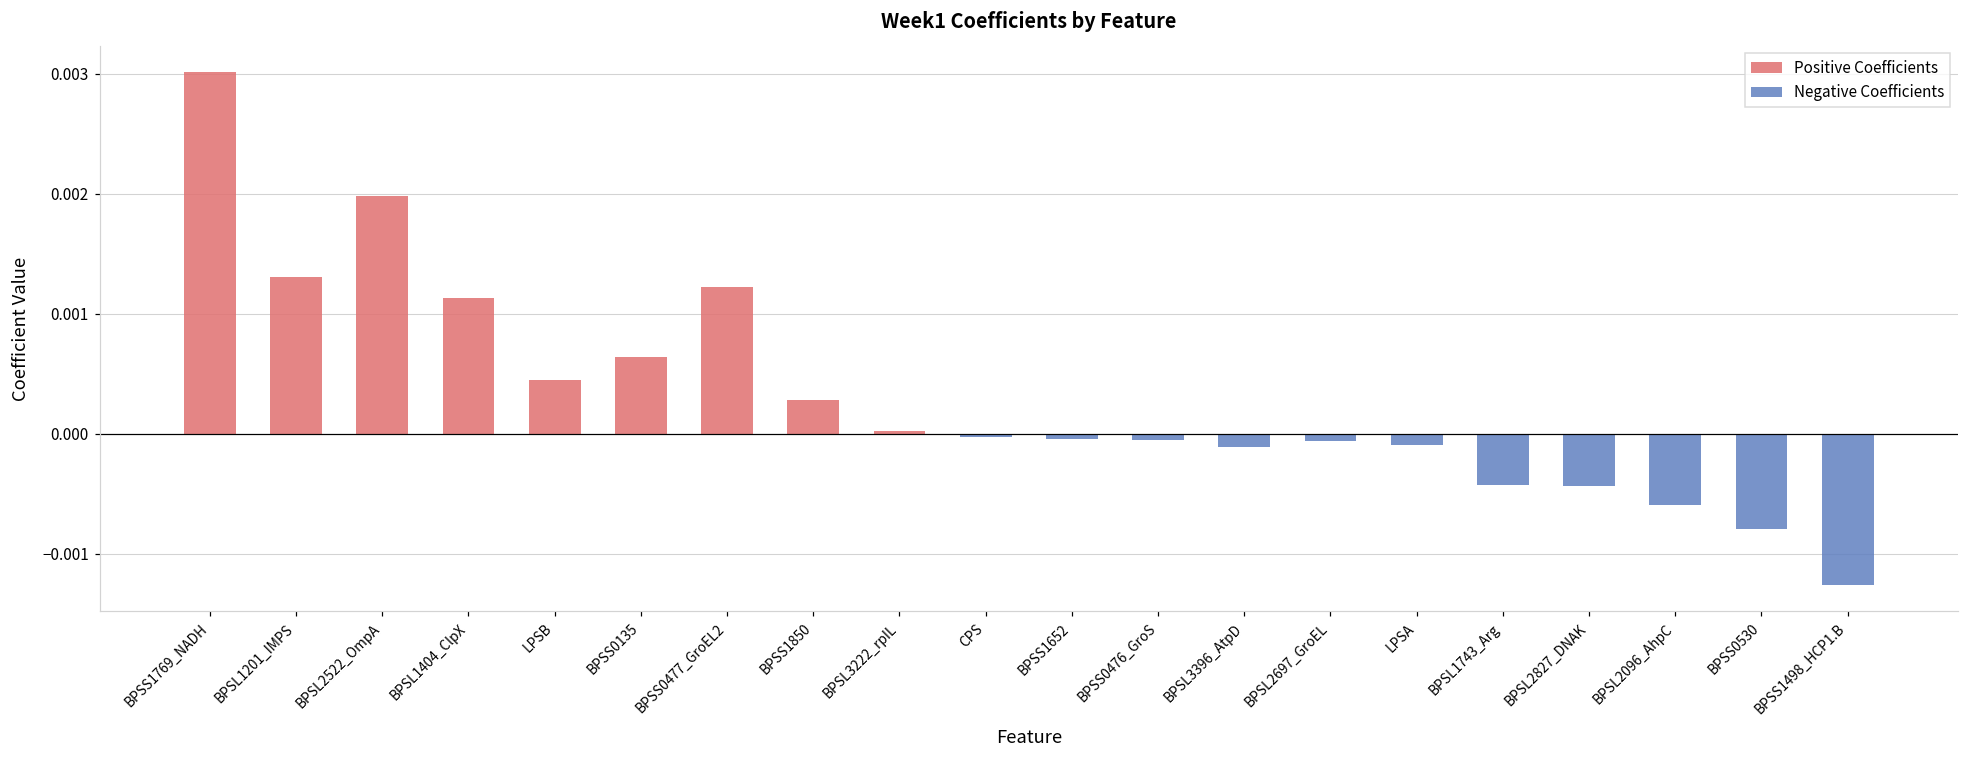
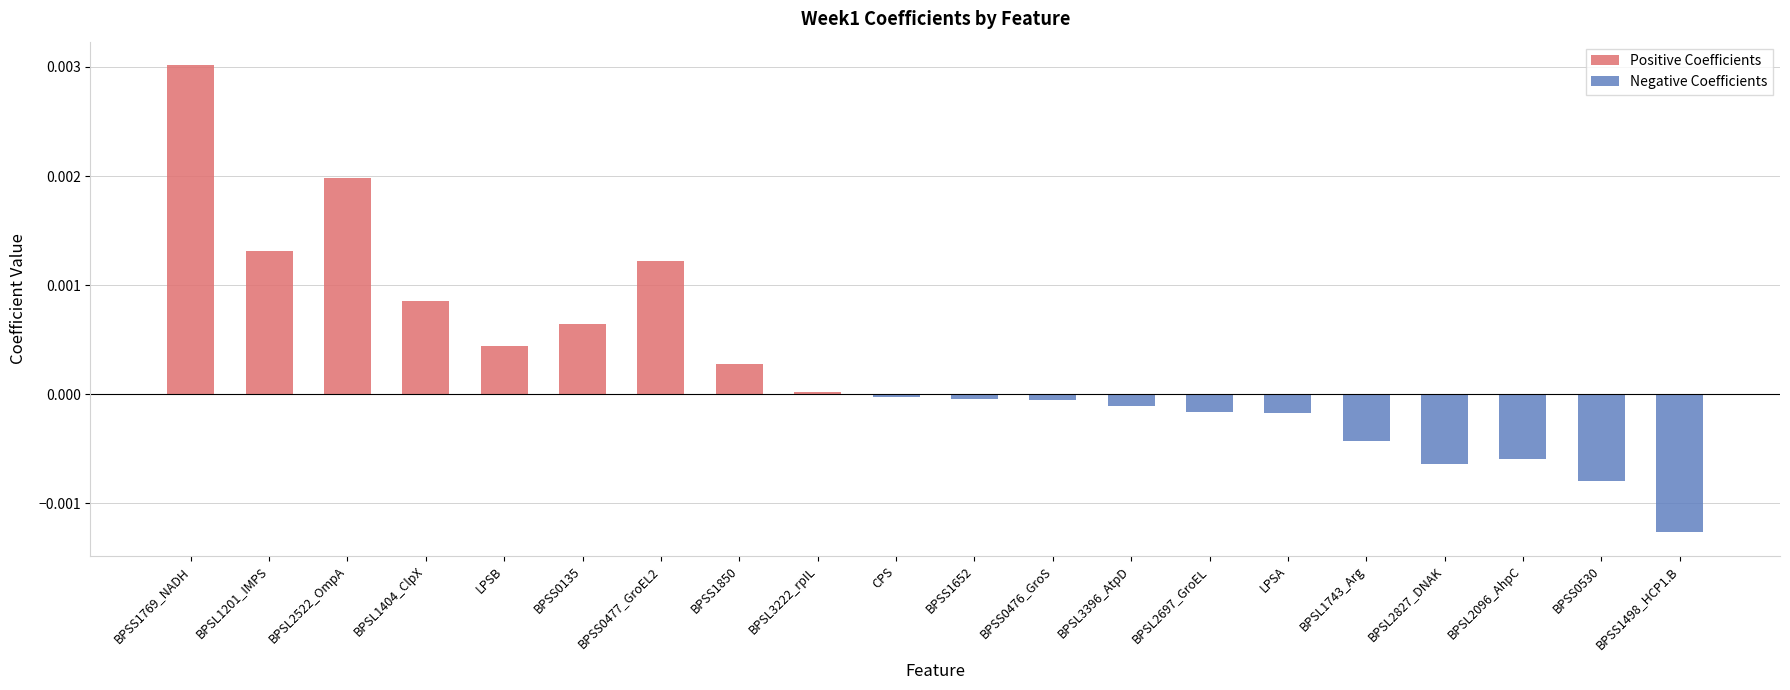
  {
    "Positive Coefficients": {
      "BPSS1769_NADH": 0.00302,
      "BPSL1201_IMPS": 0.00131,
      "BPSL2522_OmpA": 0.00198,
-     "BPSL1404_ClpX": 0.00113,
+     "BPSL1404_ClpX": 0.00086,
      "LPSB": 0.00044,
      "BPSS0135": 0.00064,
      "BPSS0477_GroEL2": 0.00122,
      "BPSS1850": 0.00028,
      "CPS": 0.00000,
      "BPSS1652": 0.00000,
      "BPSS0476_GroS": 0.00000,
      "BPSL3396_AtpD": 0.00000,
      "BPSL2697_GroEL": 0.00000,
      "LPSA": 0.00000,
      "BPSL1743_Arg": 0.00000,
      "BPSL2827_DNAK": 0.00000,
      "BPSL2096_AhpC": 0.00000,
      "BPSS0530": 0.00000,
      "BPSS1498_HCP1.B": 0.00000
    },
    "Negative Coefficients": {
      "BPSS1769_NADH": 0.00000,
      "BPSL1201_IMPS": 0.00000,
      "BPSL2522_OmpA": 0.00000,
      "BPSL1404_ClpX": 0.00000,
      "LPSB": 0.00000,
      "BPSS0135": 0.00000,
      "BPSS0477_GroEL2": 0.00000,
      "BPSS1850": 0.00000,
      "BPSL3222_rpIL": 0.00000,
      "CPS": -0.00003,
      "BPSS1652": -0.00004,
      "BPSS0476_GroS": -0.00005,
      "BPSL3396_AtpD": -0.00011,
-     "BPSL2697_GroEL": -0.00007,
-     "LPSA": -0.00009,
+     "BPSL2697_GroEL": -0.00017,
+     "LPSA": -0.00017,
      "BPSL1743_Arg": -0.00042,
-     "BPSL2827_DNAK": -0.00044,
+     "BPSL2827_DNAK": -0.00064,
      "BPSL2096_AhpC": -0.00060,
      "BPSS0530": -0.00080,
      "BPSS1498_HCP1.B": -0.00127
    }
  }
